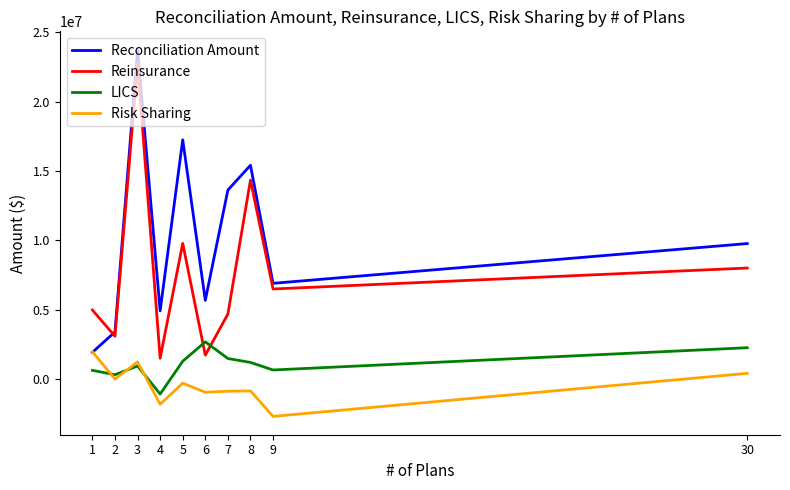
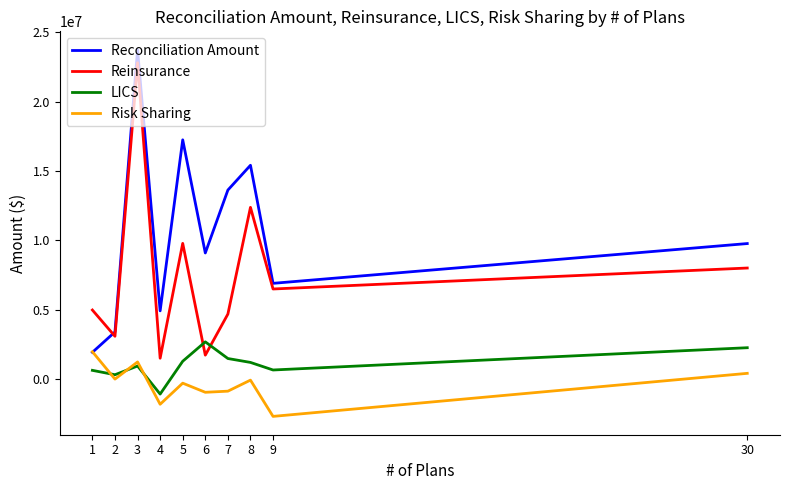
  {
    "Reconciliation Amount": {
      "2": 3400000,
      "4": 4900000,
      "5": 17300000,
-     "6": 5700000,
+     "6": 9100000,
      "7": 13600000,
      "8": 15400000,
      "9": 6900000,
      "30": 9800000
    },
    "Reinsurance": {
      "1": 5000000,
      "2": 3100000,
      "4": 1500000,
      "5": 9800000,
      "6": 1700000,
      "7": 4700000,
-     "8": 14400000,
+     "8": 12400000,
      "9": 6500000,
      "30": 8000000
    },
    "LICS": {
      "1": 600000,
      "2": 300000,
      "3": 900000,
      "4": -1100000,
      "5": 1300000,
      "6": 2700000,
      "7": 1500000,
      "8": 1200000,
      "9": 700000,
      "30": 2300000
    },
    "Risk Sharing": {
      "2": 0,
      "3": 1200000,
      "4": -1800000,
      "5": -300000,
      "6": -1000000,
      "7": -900000,
-     "8": -900000,
+     "8": -100000,
      "9": -2700000,
      "30": 400000
    }
  }
